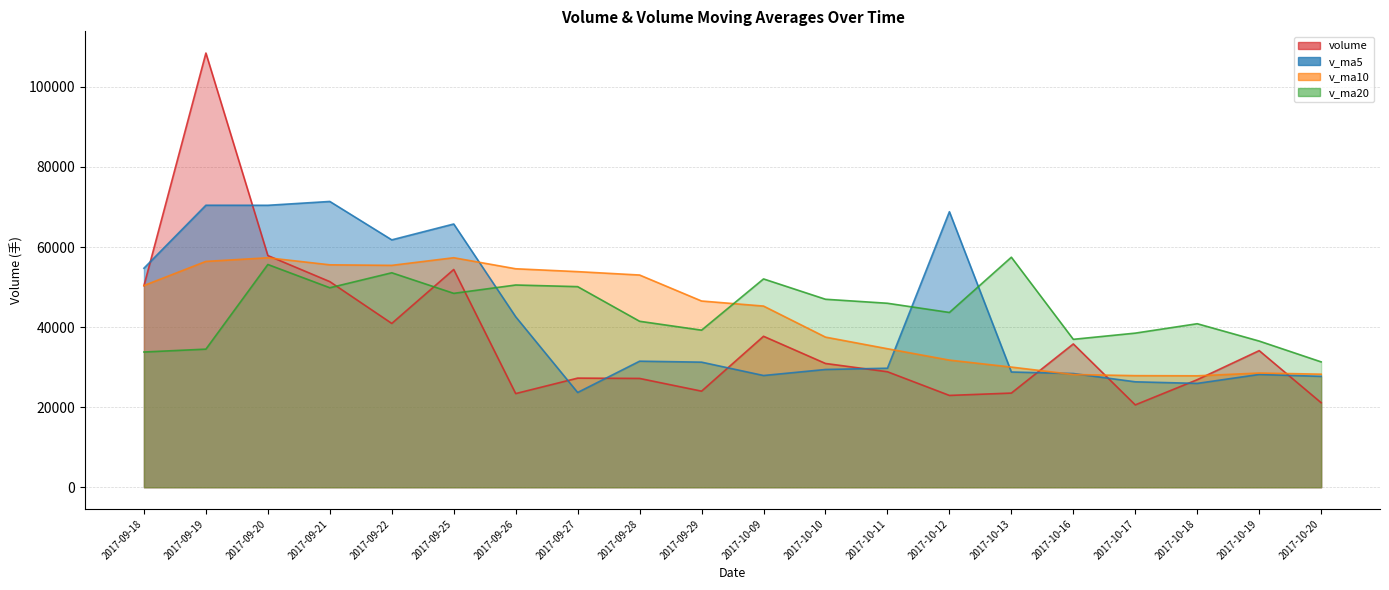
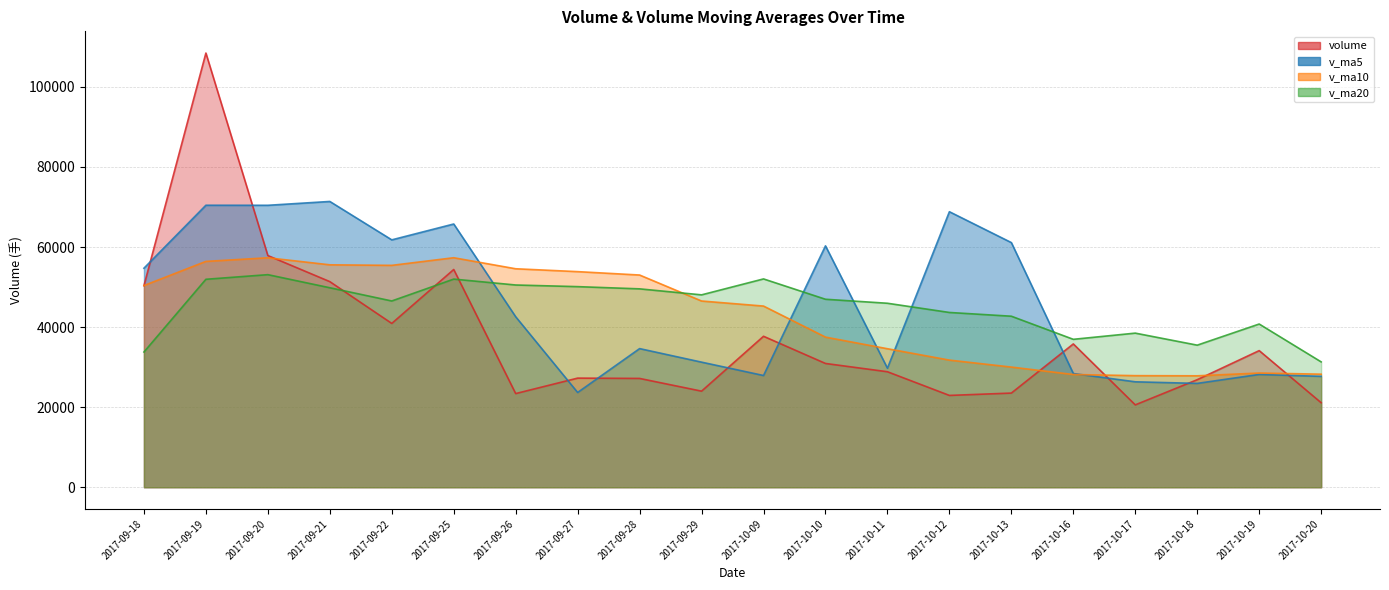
  {
    "v_ma5": {
      "2017-09-18": 55000,
      "2017-09-19": 70000,
      "2017-09-20": 70000,
      "2017-09-21": 71000,
      "2017-09-22": 62000,
      "2017-09-25": 66000,
      "2017-09-26": 43000,
      "2017-09-27": 24000,
-     "2017-09-28": 31000,
+     "2017-09-28": 35000,
      "2017-09-29": 31000,
      "2017-10-09": 28000,
-     "2017-10-10": 29000,
+     "2017-10-10": 60000,
      "2017-10-11": 30000,
      "2017-10-12": 69000,
-     "2017-10-13": 29000,
+     "2017-10-13": 61000,
      "2017-10-17": 26000,
      "2017-10-18": 26000
    },
    "v_ma20": {
      "2017-09-18": 34000,
-     "2017-09-19": 34000,
-     "2017-09-20": 56000,
+     "2017-09-19": 52000,
+     "2017-09-20": 53000,
      "2017-09-21": 50000,
-     "2017-09-22": 54000,
-     "2017-09-25": 48000,
+     "2017-09-22": 47000,
+     "2017-09-25": 52000,
      "2017-09-26": 51000,
      "2017-09-27": 50000,
-     "2017-09-28": 41000,
-     "2017-09-29": 39000,
+     "2017-09-28": 50000,
+     "2017-09-29": 48000,
      "2017-10-09": 52000,
      "2017-10-10": 47000,
      "2017-10-11": 46000,
      "2017-10-12": 44000,
-     "2017-10-13": 57000,
+     "2017-10-13": 43000,
      "2017-10-16": 37000,
      "2017-10-17": 38000,
-     "2017-10-18": 41000,
-     "2017-10-19": 37000,
+     "2017-10-18": 35000,
+     "2017-10-19": 41000,
      "2017-10-20": 31000
    }
  }
